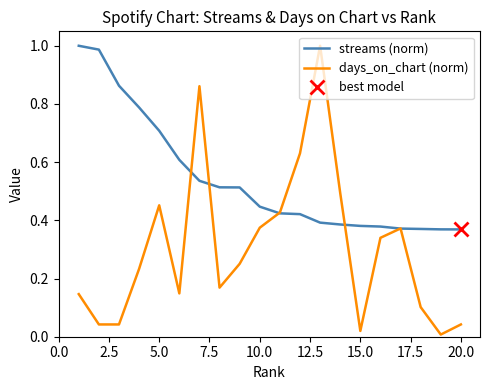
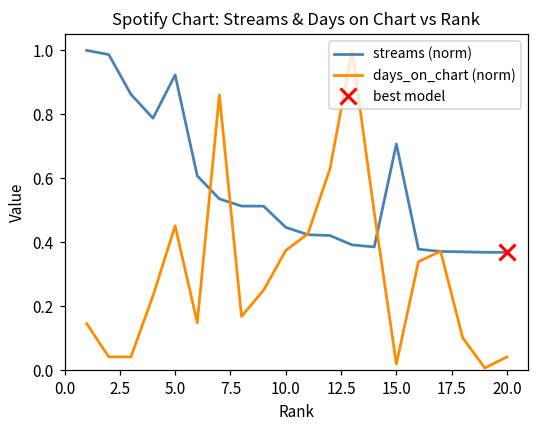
  {
    "streams (norm)": {
-     "5.0": 0.71,
+     "5.0": 0.92,
      "10.0": 0.45,
-     "15.0": 0.38
+     "15.0": 0.71
    },
    "days_on_chart (norm)": {
      "5.0": 0.45,
      "10.0": 0.37,
      "15.0": 0.02,
      "20.0": 0.04
    }
  }
